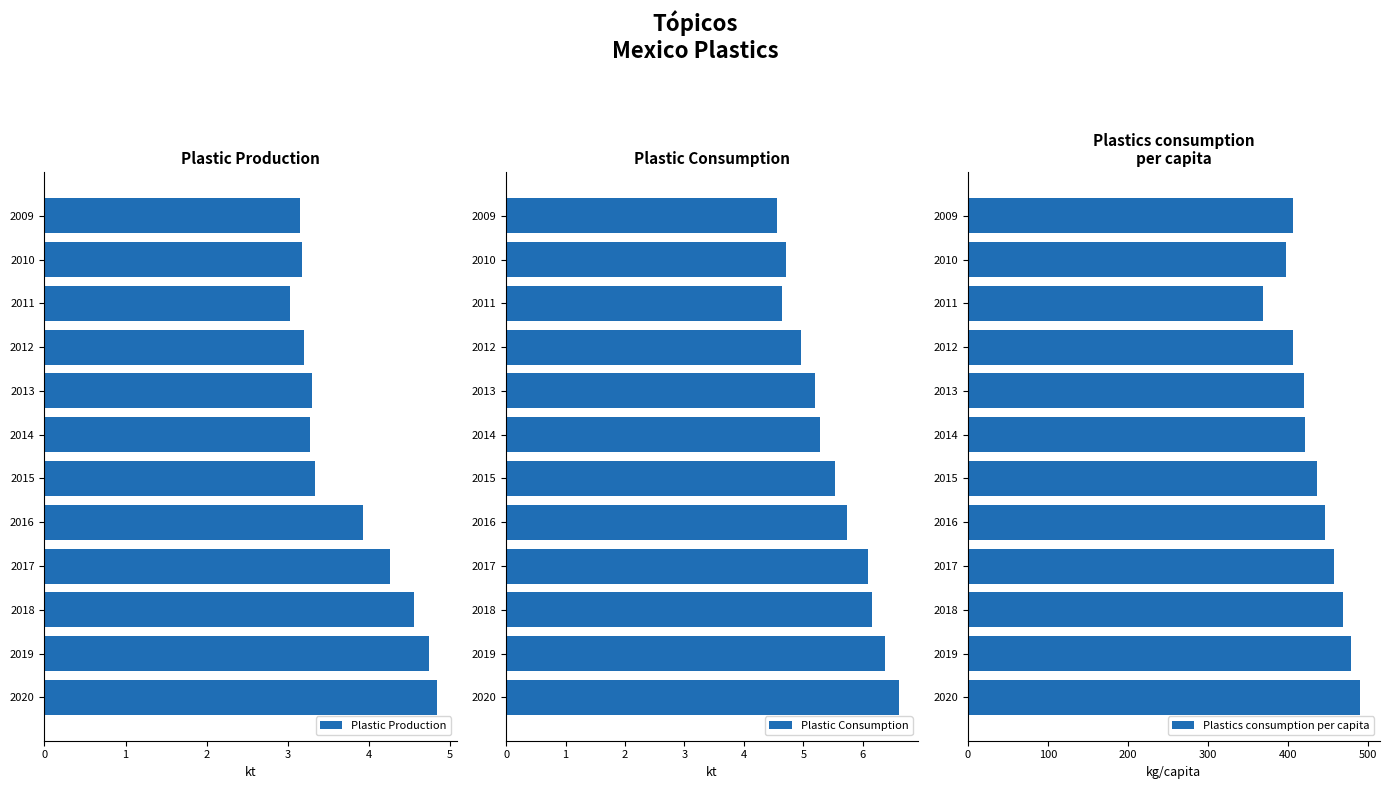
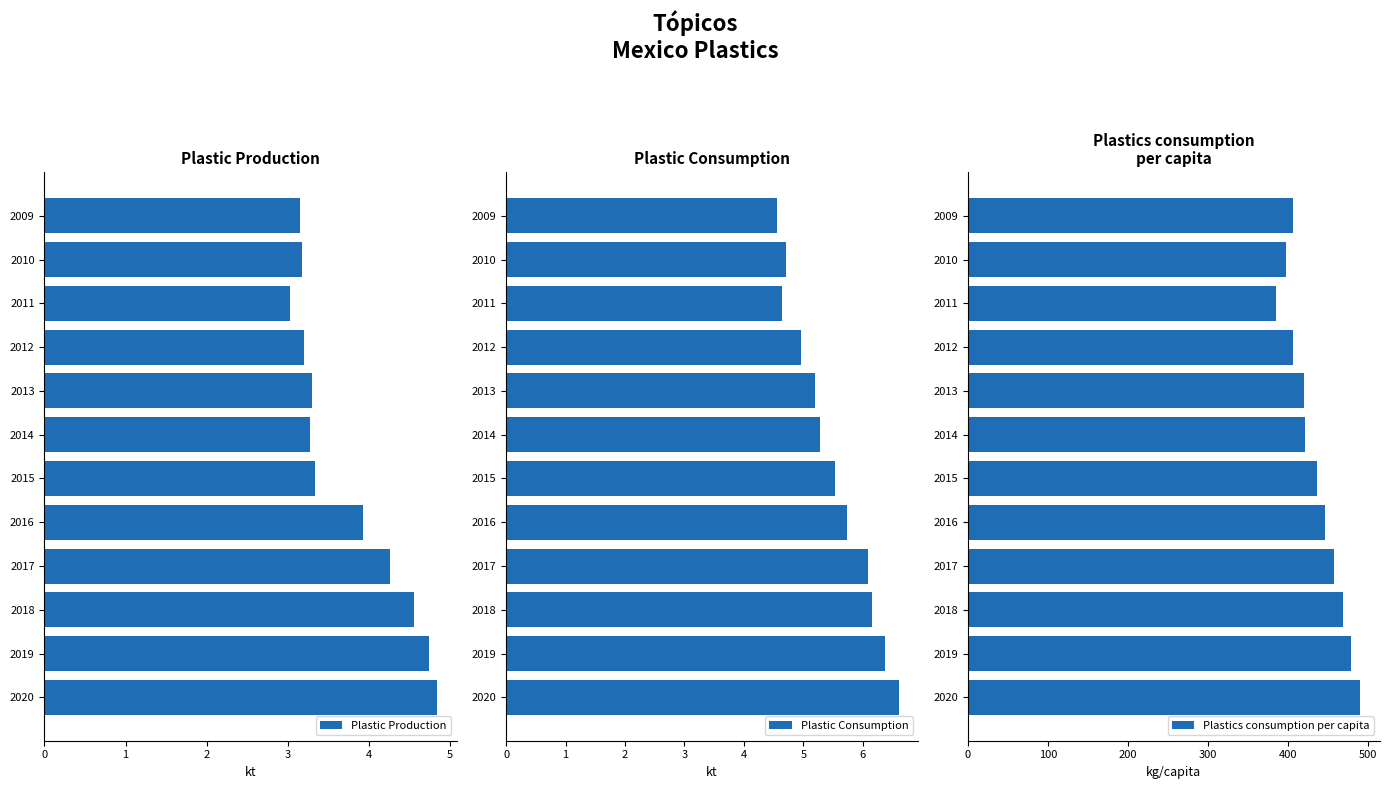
  {
    "Plastic Production": {
      "2009": 3.2,
      "2010": 3.2,
      "2011": 3.0,
      "2012": 3.2,
      "2013": 3.3,
      "2014": 3.3,
      "2015": 3.3,
      "2016": 3.9,
      "2017": 4.3,
      "2018": 4.6,
      "2019": 4.7,
      "2020": 4.8
    },
    "Plastic Consumption": {
      "2009": 4.6,
      "2010": 4.7,
      "2011": 4.6,
      "2012": 5.0,
      "2013": 5.2,
      "2014": 5.3,
      "2015": 5.5,
      "2016": 5.7,
      "2017": 6.1,
      "2018": 6.2,
      "2019": 6.4,
      "2020": 6.6
    },
    "Plastics consumption per capita": {
      "2009": 410,
      "2010": 400,
-     "2011": 370,
+     "2011": 390,
      "2012": 410,
      "2013": 420,
      "2014": 420,
      "2015": 440,
      "2016": 450,
      "2017": 460,
      "2018": 470,
      "2019": 480,
      "2020": 490
    }
  }
